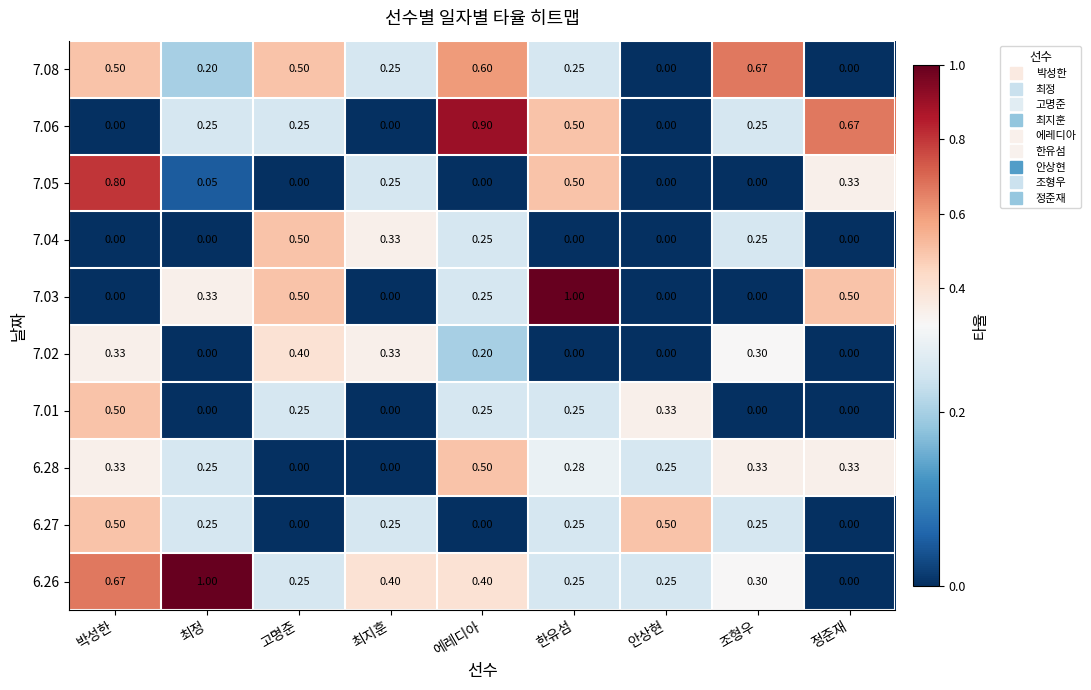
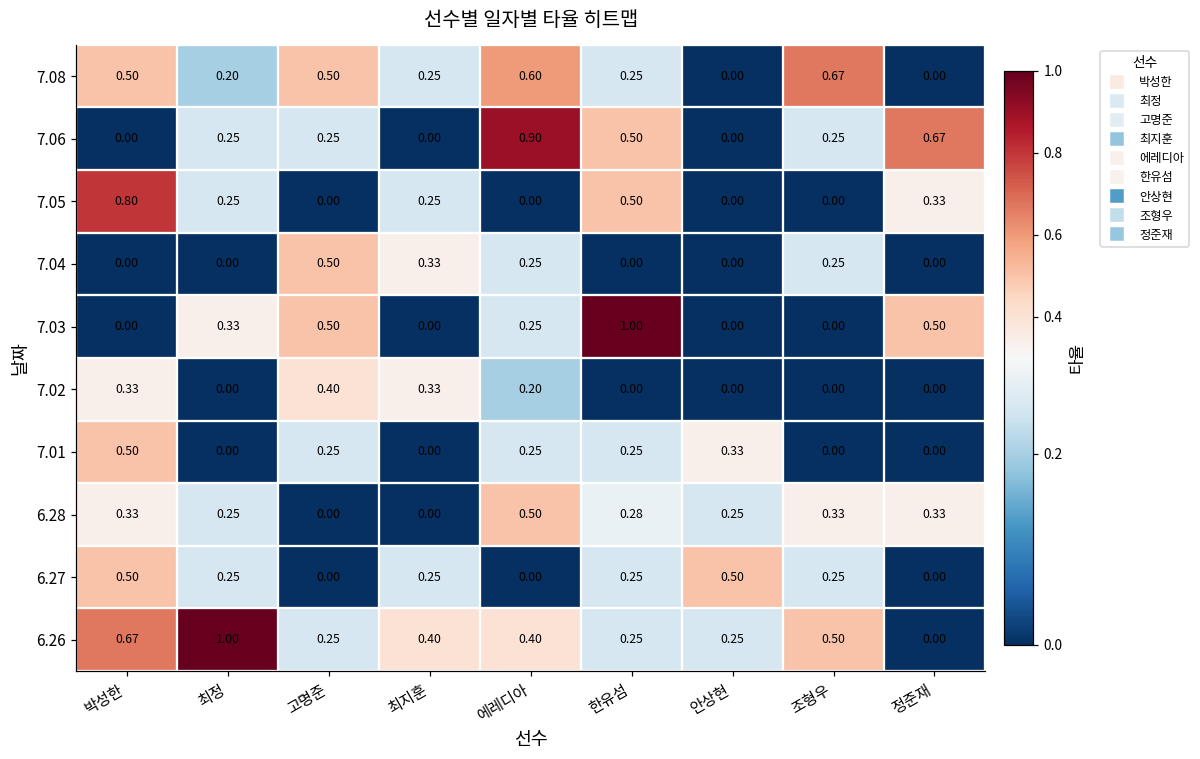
  {
    "7.08": {
      "박성한": 0.50,
      "최정": 0.20,
      "고명준": 0.50,
      "최지훈": 0.25,
      "에레디아": 0.60,
      "한유섬": 0.25,
      "안상현": 0.00,
      "조형우": 0.67,
      "정준재": 0.00
    },
    "7.06": {
      "박성한": 0.00,
      "최정": 0.25,
      "고명준": 0.25,
      "최지훈": 0.00,
      "에레디아": 0.90,
      "한유섬": 0.50,
      "안상현": 0.00,
      "조형우": 0.25,
      "정준재": 0.67
    },
    "7.05": {
      "박성한": 0.80,
-     "최정": 0.05,
+     "최정": 0.25,
      "고명준": 0.00,
      "최지훈": 0.25,
      "에레디아": 0.00,
      "한유섬": 0.50,
      "안상현": 0.00,
      "조형우": 0.00,
      "정준재": 0.33
    },
    "7.04": {
      "박성한": 0.00,
      "최정": 0.00,
      "고명준": 0.50,
      "최지훈": 0.33,
      "에레디아": 0.25,
      "한유섬": 0.00,
      "안상현": 0.00,
      "조형우": 0.25,
      "정준재": 0.00
    },
    "7.03": {
      "박성한": 0.00,
      "최정": 0.33,
      "고명준": 0.50,
      "최지훈": 0.00,
      "에레디아": 0.25,
      "한유섬": 1.00,
      "안상현": 0.00,
      "조형우": 0.00,
      "정준재": 0.50
    },
    "7.02": {
      "박성한": 0.33,
      "최정": 0.00,
      "고명준": 0.40,
      "최지훈": 0.33,
      "에레디아": 0.20,
      "한유섬": 0.00,
      "안상현": 0.00,
-     "조형우": 0.30,
+     "조형우": 0.00,
      "정준재": 0.00
    },
    "7.01": {
      "박성한": 0.50,
      "최정": 0.00,
      "고명준": 0.25,
      "최지훈": 0.00,
      "에레디아": 0.25,
      "한유섬": 0.25,
      "안상현": 0.33,
      "조형우": 0.00,
      "정준재": 0.00
    },
    "6.28": {
      "박성한": 0.33,
      "최정": 0.25,
      "고명준": 0.00,
      "최지훈": 0.00,
      "에레디아": 0.50,
      "한유섬": 0.28,
      "안상현": 0.25,
      "조형우": 0.33,
      "정준재": 0.33
    },
    "6.27": {
      "박성한": 0.50,
      "최정": 0.25,
      "고명준": 0.00,
      "최지훈": 0.25,
      "에레디아": 0.00,
      "한유섬": 0.25,
      "안상현": 0.50,
      "조형우": 0.25,
      "정준재": 0.00
    },
    "6.26": {
      "박성한": 0.67,
      "최정": 1.00,
      "고명준": 0.25,
      "최지훈": 0.40,
      "에레디아": 0.40,
      "한유섬": 0.25,
      "안상현": 0.25,
-     "조형우": 0.30,
+     "조형우": 0.50,
      "정준재": 0.00
    }
  }
